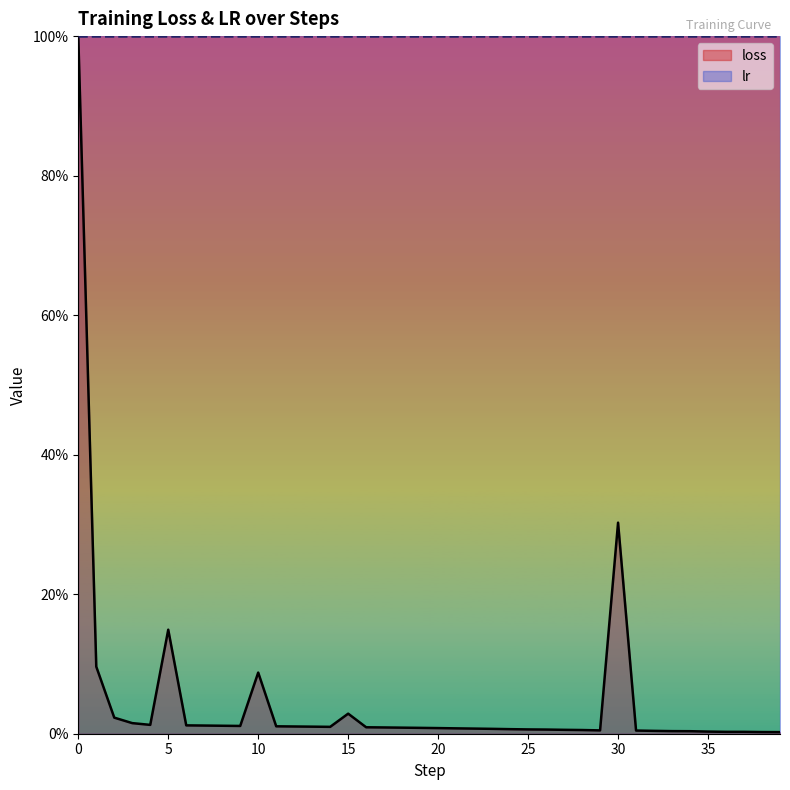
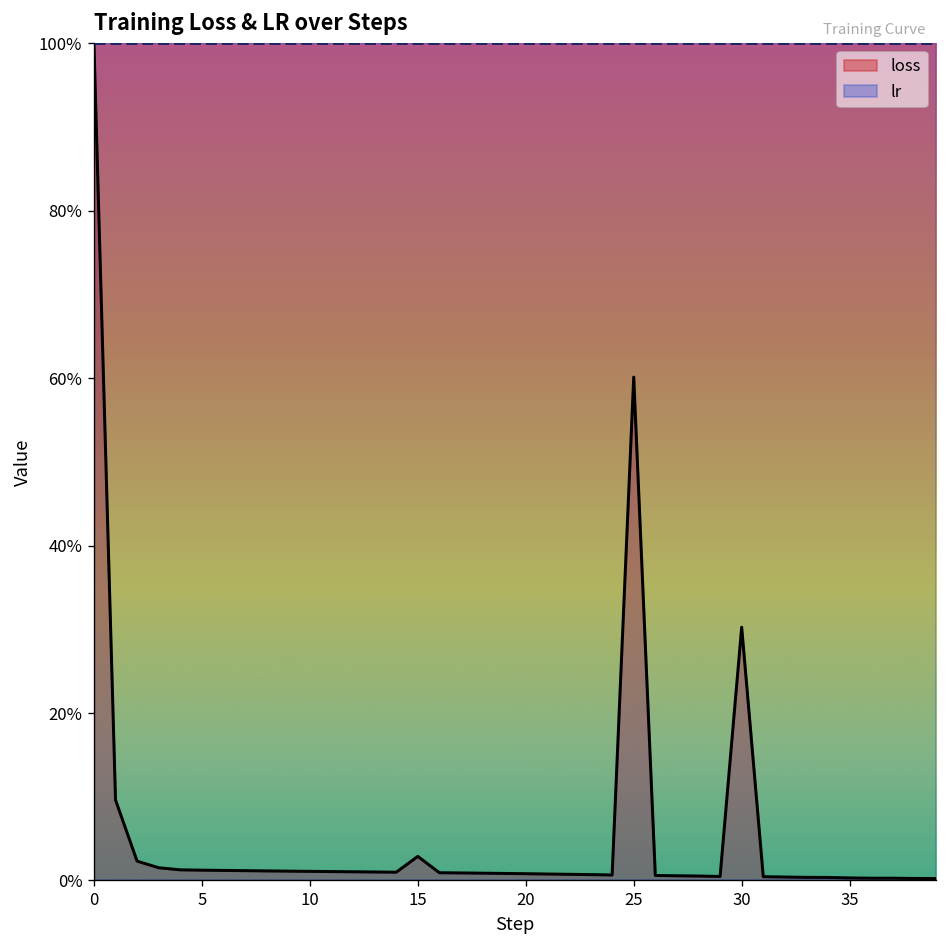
  {
    "loss": {
-     "5": "15%",
-     "10": "9%",
+     "5": "1%",
+     "10": "1%",
      "15": "3%",
      "20": "1%",
-     "25": "1%",
+     "25": "60%",
      "30": "30%",
      "35": "0%"
    },
    "lr": {
      "5": "100%",
      "10": "100%",
      "15": "100%",
      "20": "100%",
      "25": "100%",
      "30": "100%",
      "35": "100%"
    }
  }
